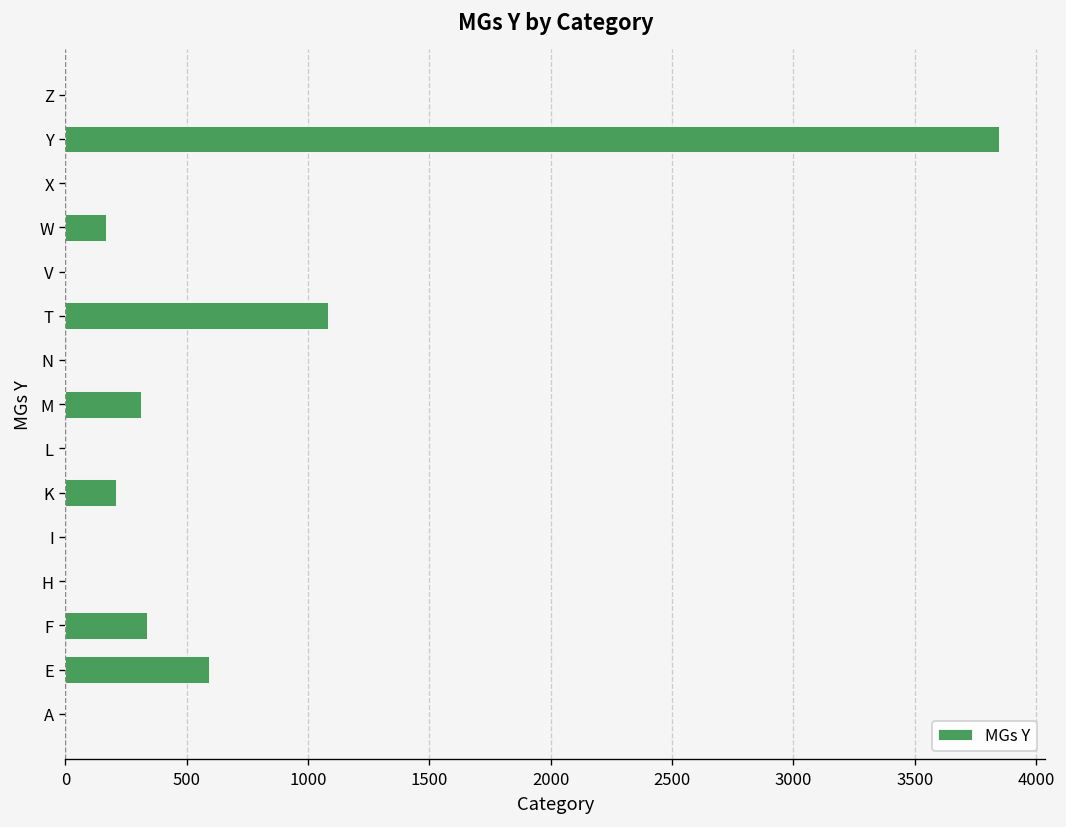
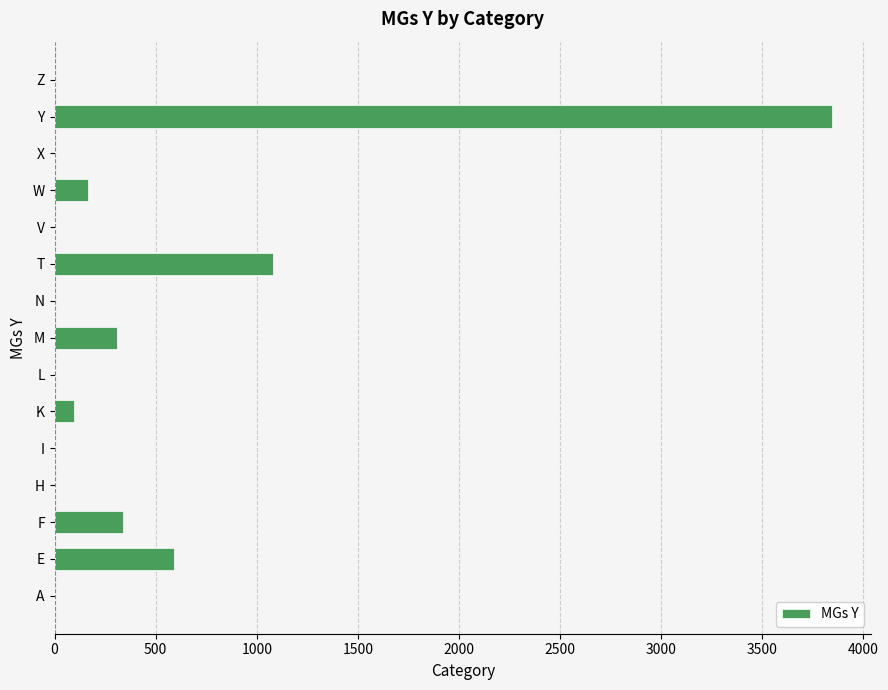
  {
    "Z": 0,
    "Y": 3850,
    "X": 0,
    "W": 170,
    "V": 0,
    "T": 1080,
    "N": 0,
    "M": 310,
    "L": 0,
-   "K": 210,
+   "K": 90,
    "I": 0,
    "H": 0,
    "F": 340,
    "E": 590,
    "A": 0
  }
